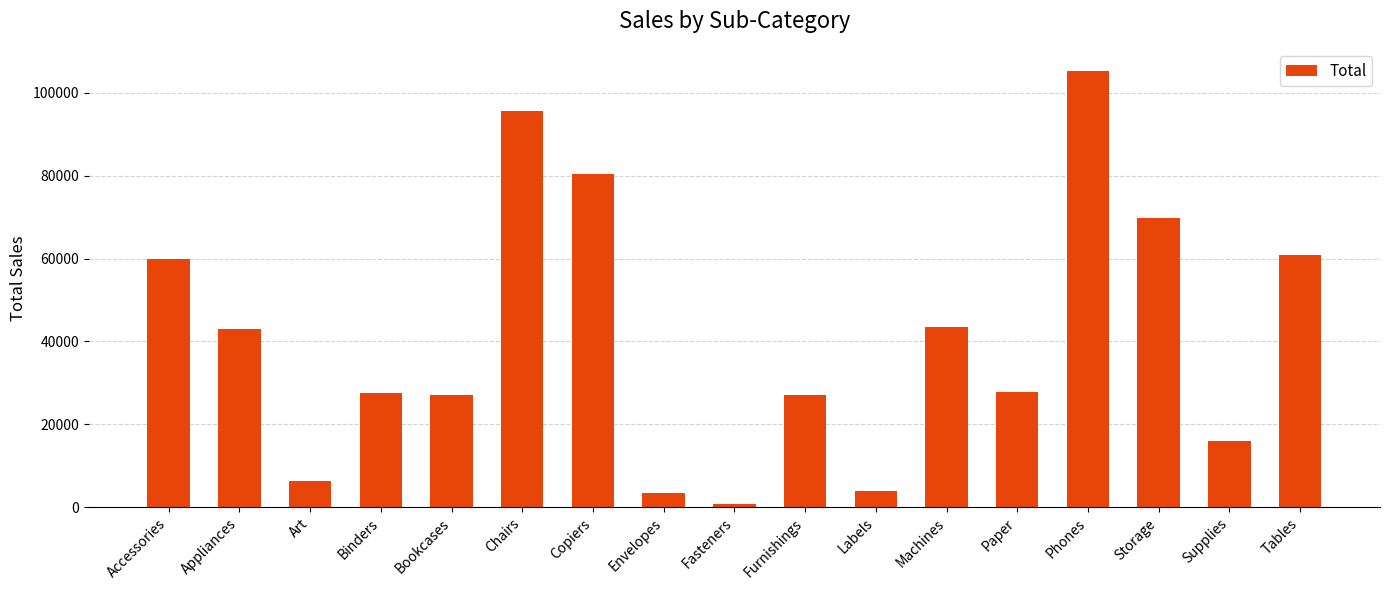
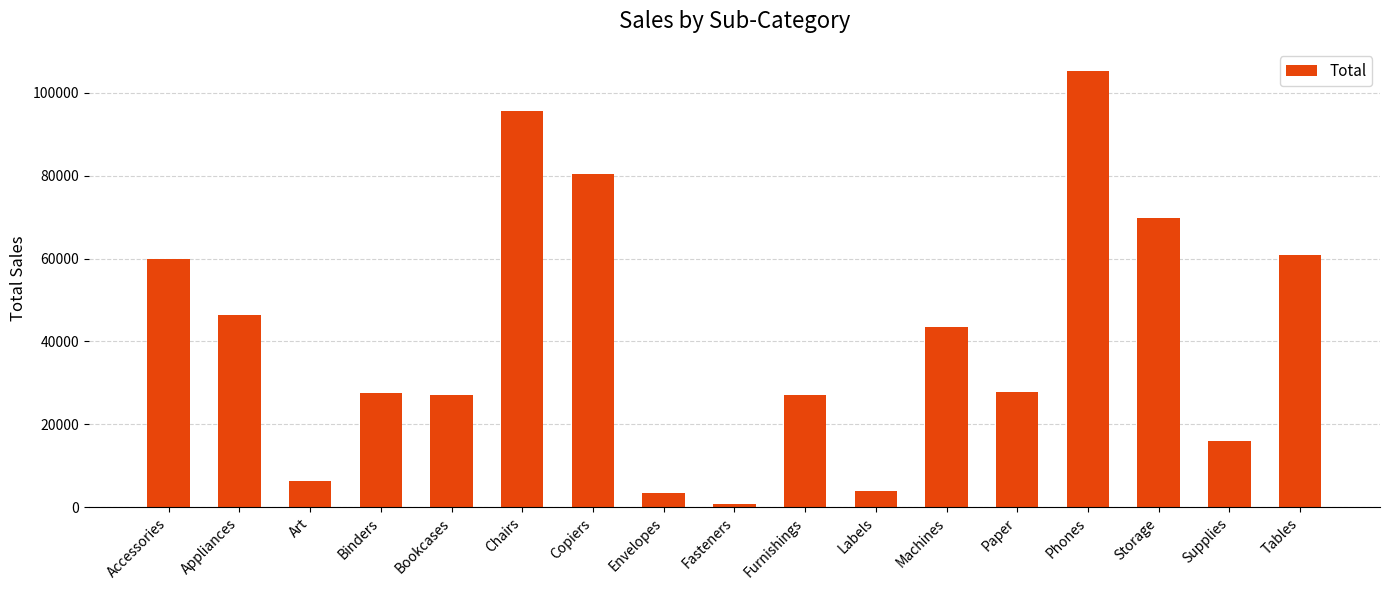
  {
    "Accessories": 60000,
-   "Appliances": 43000,
+   "Appliances": 46000,
    "Art": 6000,
    "Binders": 28000,
    "Bookcases": 27000,
    "Chairs": 96000,
    "Copiers": 80000,
    "Envelopes": 3000,
    "Fasteners": 1000,
    "Furnishings": 27000,
    "Labels": 4000,
    "Machines": 44000,
    "Paper": 28000,
    "Phones": 105000,
    "Storage": 70000,
    "Supplies": 16000,
    "Tables": 61000
  }
